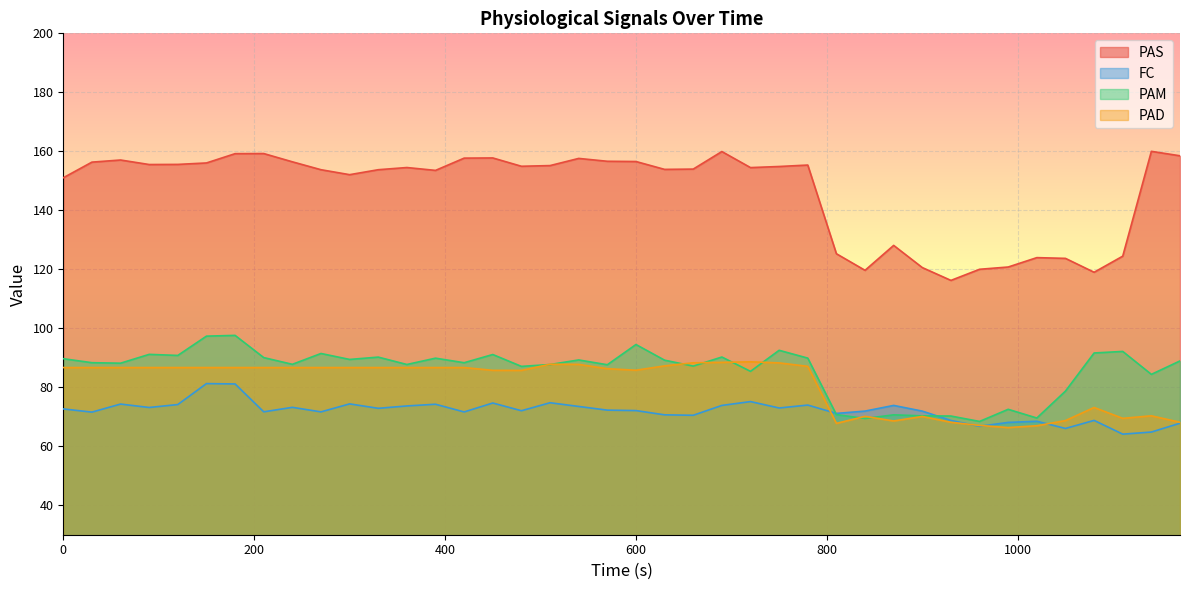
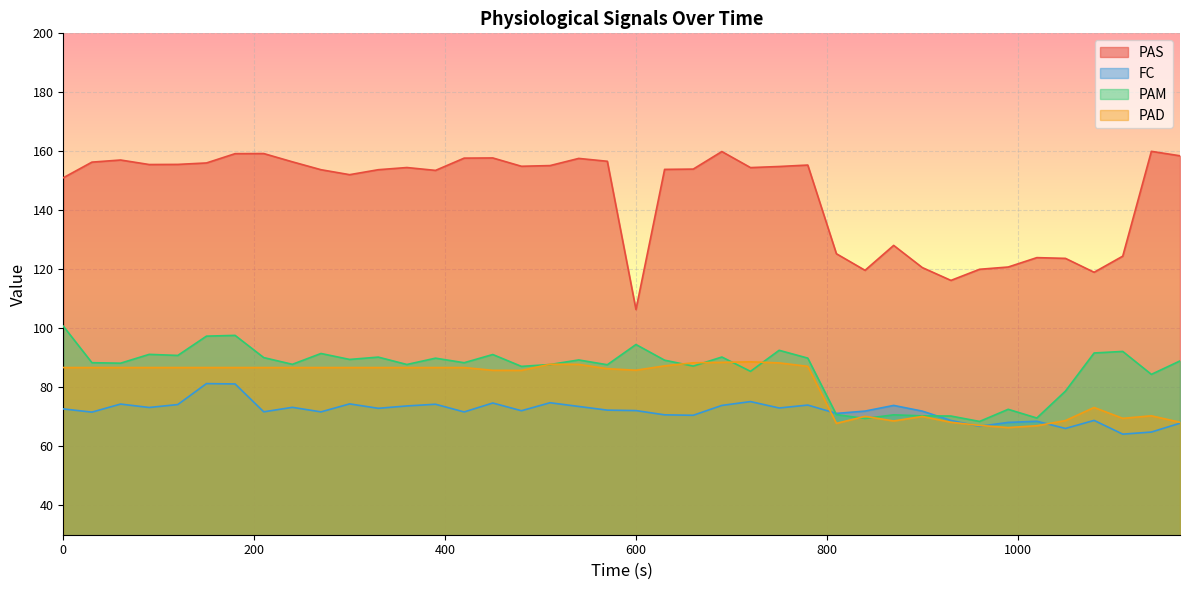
  {
    "PAS": {
      "0": 151,
-     "600": 157
+     "600": 106
    },
    "FC": {
      "0": 73,
      "600": 72
    },
    "PAM": {
-     "0": 90,
+     "0": 101,
      "600": 94
    },
    "PAD": {
      "0": 87,
      "600": 86
    }
  }
